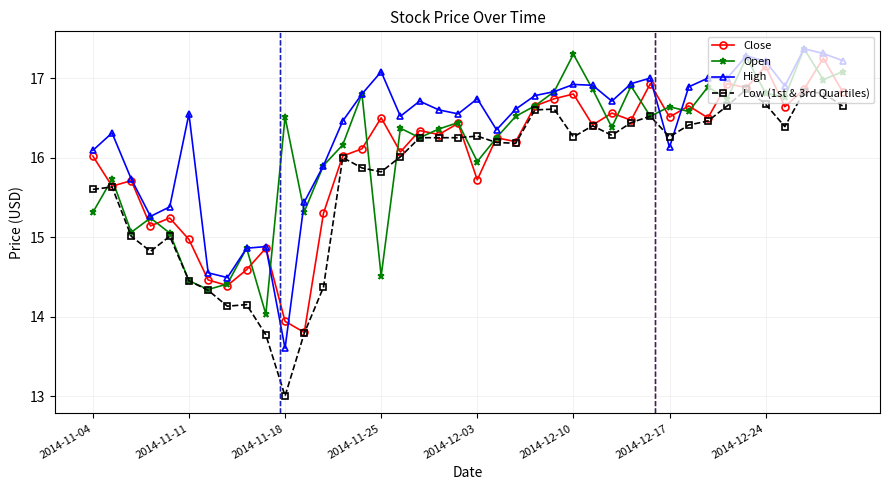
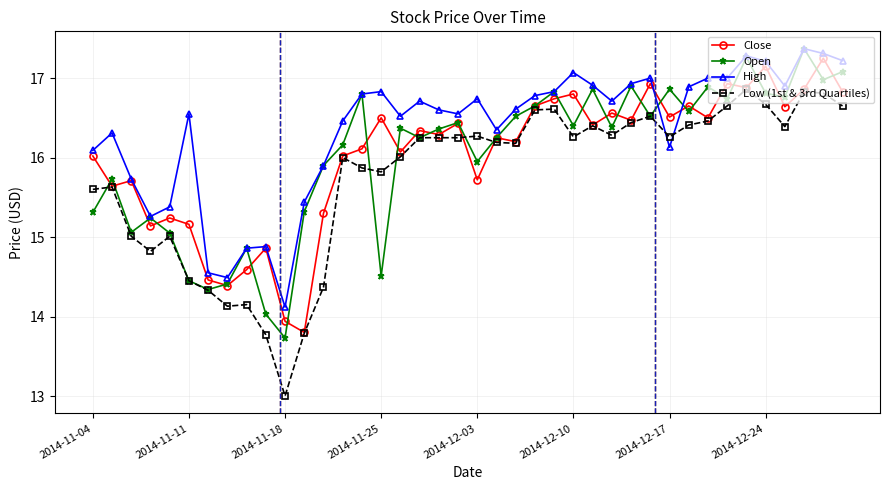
  {
    "Close": {
      "2014-11-04": 16.0,
-     "2014-11-11": 15.0,
+     "2014-11-11": 15.2,
      "2014-11-18": 13.9,
      "2014-11-25": 16.5,
      "2014-12-03": 15.7,
      "2014-12-10": 16.8,
      "2014-12-17": 16.5
    },
    "Open": {
      "2014-11-04": 15.3,
-     "2014-11-18": 16.5,
+     "2014-11-18": 13.7,
      "2014-11-25": 14.5,
      "2014-12-03": 16.0,
-     "2014-12-10": 17.3,
-     "2014-12-17": 16.6
+     "2014-12-10": 16.4,
+     "2014-12-17": 16.9
    },
    "High": {
      "2014-11-04": 16.1,
      "2014-11-11": 16.6,
-     "2014-11-18": 13.6,
-     "2014-11-25": 17.1,
+     "2014-11-18": 14.1,
+     "2014-11-25": 16.8,
      "2014-12-03": 16.7,
-     "2014-12-10": 16.9,
+     "2014-12-10": 17.1,
      "2014-12-17": 16.1
    }
  }
